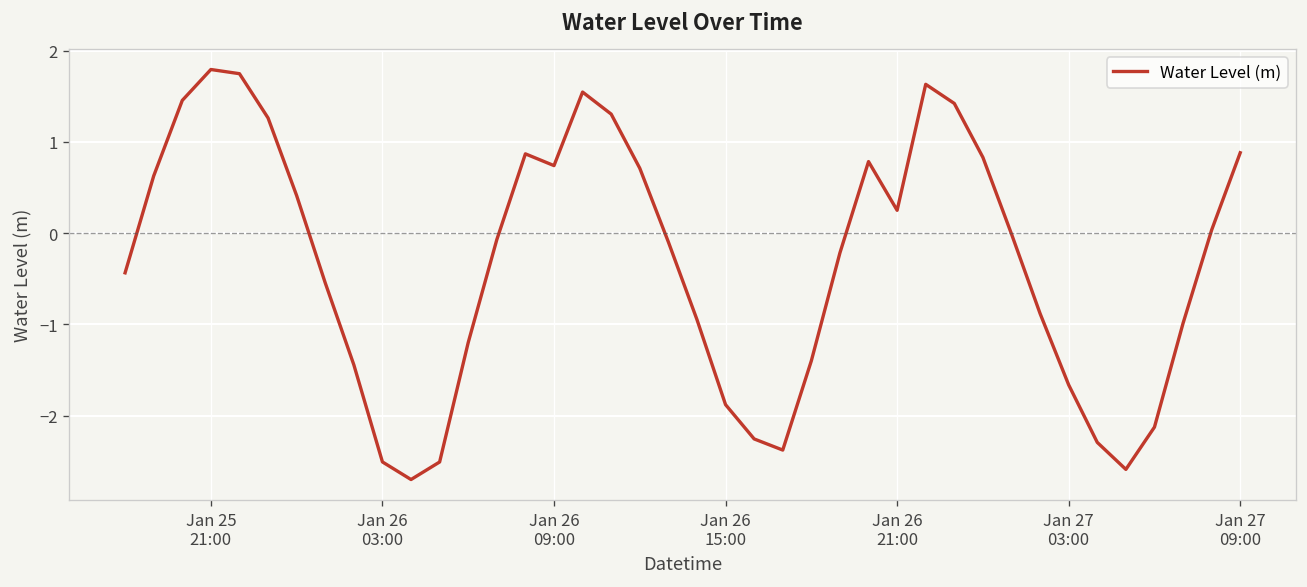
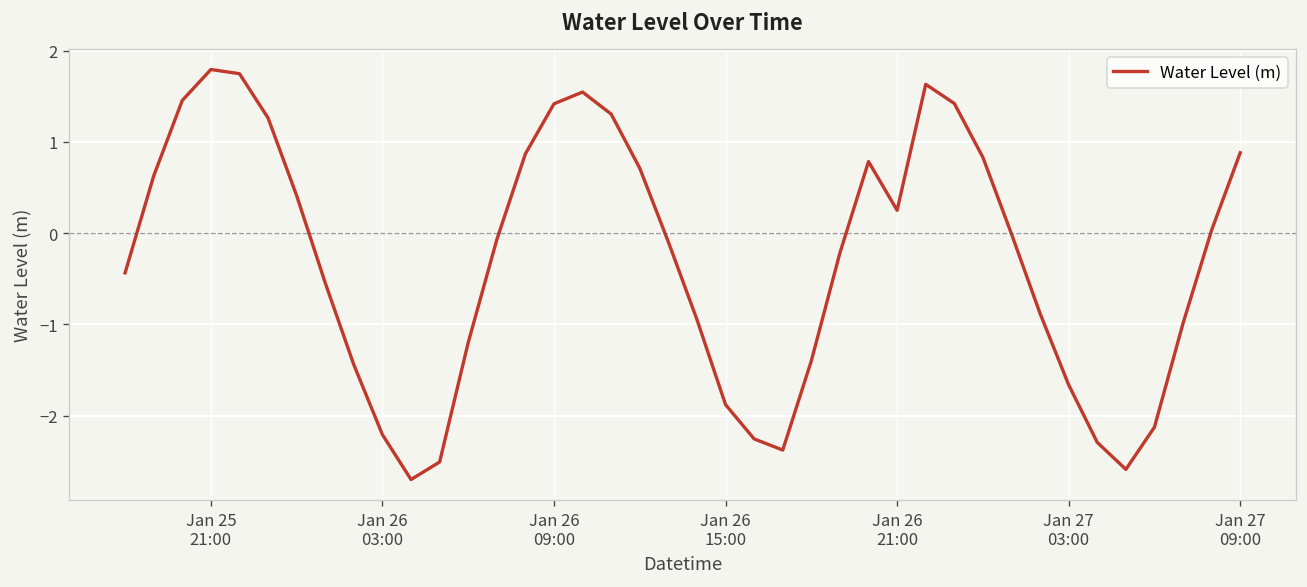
  {
    "Jan 25 21:00": 1.8,
-   "Jan 26 03:00": -2.5,
-   "Jan 26 09:00": 0.7,
+   "Jan 26 03:00": -2.2,
+   "Jan 26 09:00": 1.4,
    "Jan 26 15:00": -1.9,
    "Jan 26 21:00": 0.3,
    "Jan 27 03:00": -1.7,
    "Jan 27 09:00": 0.9
  }
